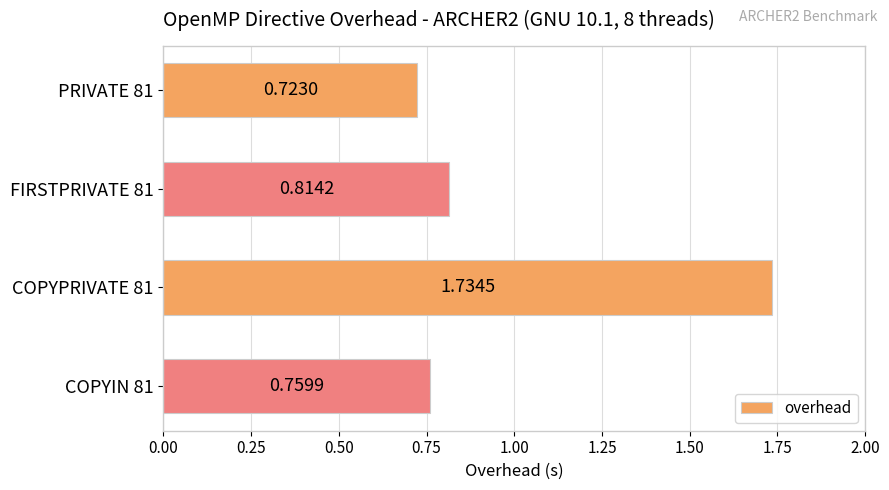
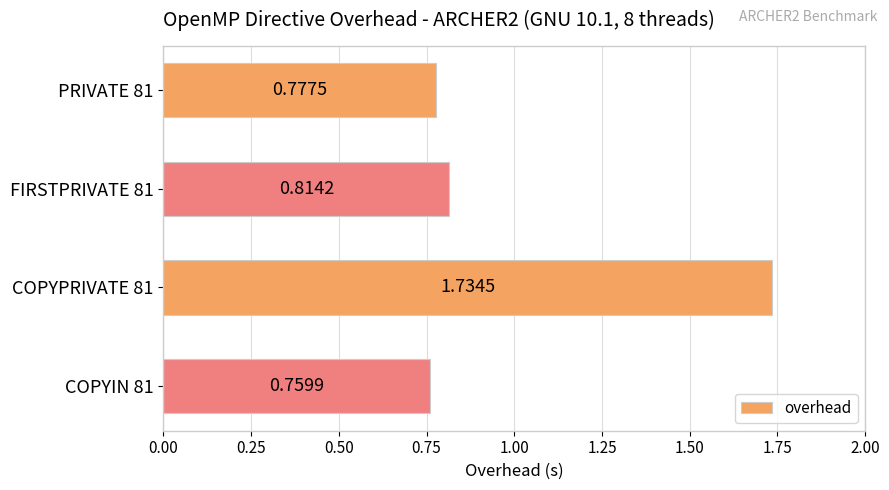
  {
-   "PRIVATE 81": 0.7230,
+   "PRIVATE 81": 0.7775,
    "FIRSTPRIVATE 81": 0.8142,
    "COPYPRIVATE 81": 1.7345,
    "COPYIN 81": 0.7599
  }
